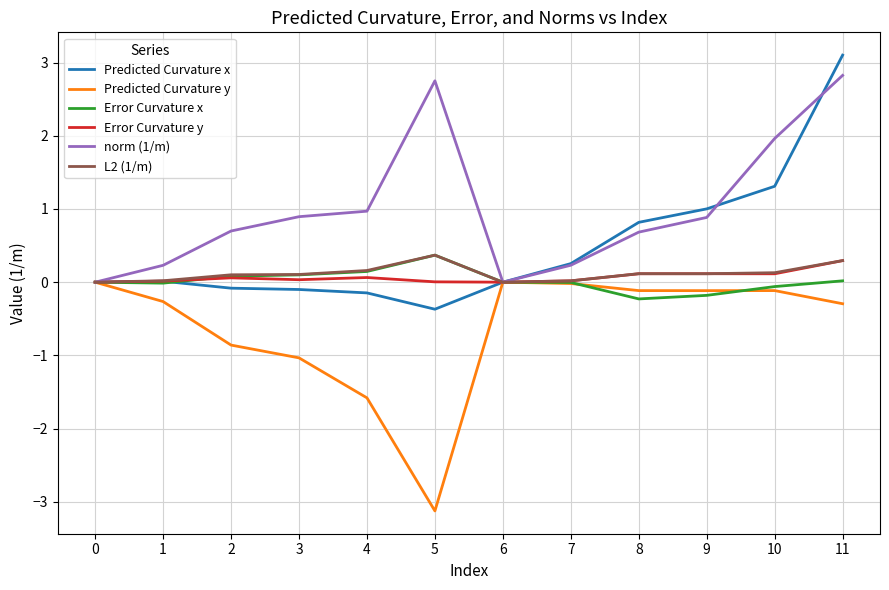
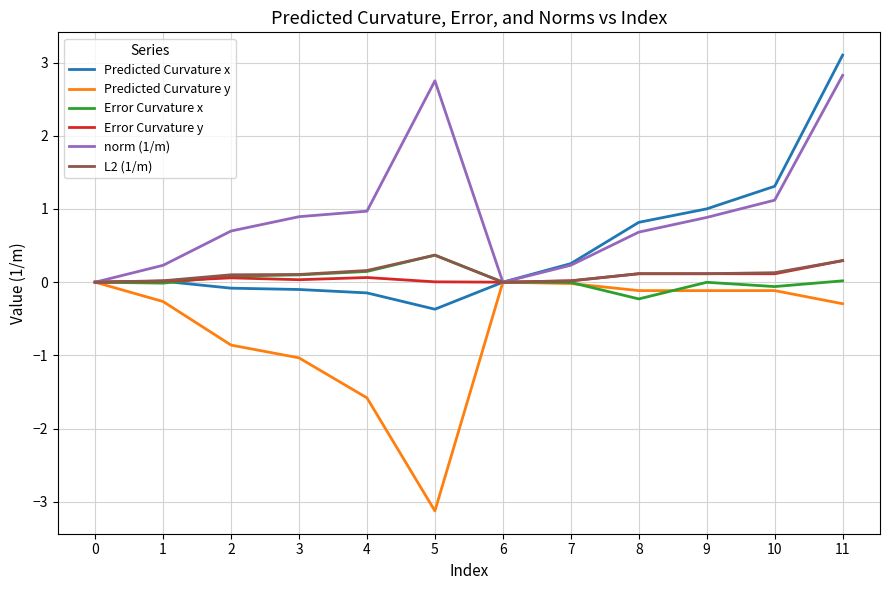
  {
    "Predicted Curvature x": {
      "2": -0.1,
      "3": -0.1,
      "4": -0.1,
      "5": -0.4,
      "8": 0.8,
      "9": 1.0,
      "10": 1.3,
      "11": 3.1
    },
    "Predicted Curvature y": {
      "1": -0.3,
      "2": -0.9,
      "3": -1.0,
      "4": -1.6,
      "5": -3.1,
      "8": -0.1,
      "9": -0.1,
      "10": -0.1,
      "11": -0.3
    },
    "Error Curvature x": {
      "8": -0.2,
-     "9": -0.2,
+     "9": 0.0,
      "10": -0.1,
      "11": 0.0
    },
    "Error Curvature y": {
      "3": 0.0,
      "4": 0.1,
      "5": 0.0
    },
    "norm (1/m)": {
      "1": 0.2,
      "2": 0.7,
      "3": 0.9,
      "4": 1.0,
      "5": 2.8,
      "8": 0.7,
      "9": 0.9,
-     "10": 2.0,
+     "10": 1.1,
      "11": 2.8
    }
  }
